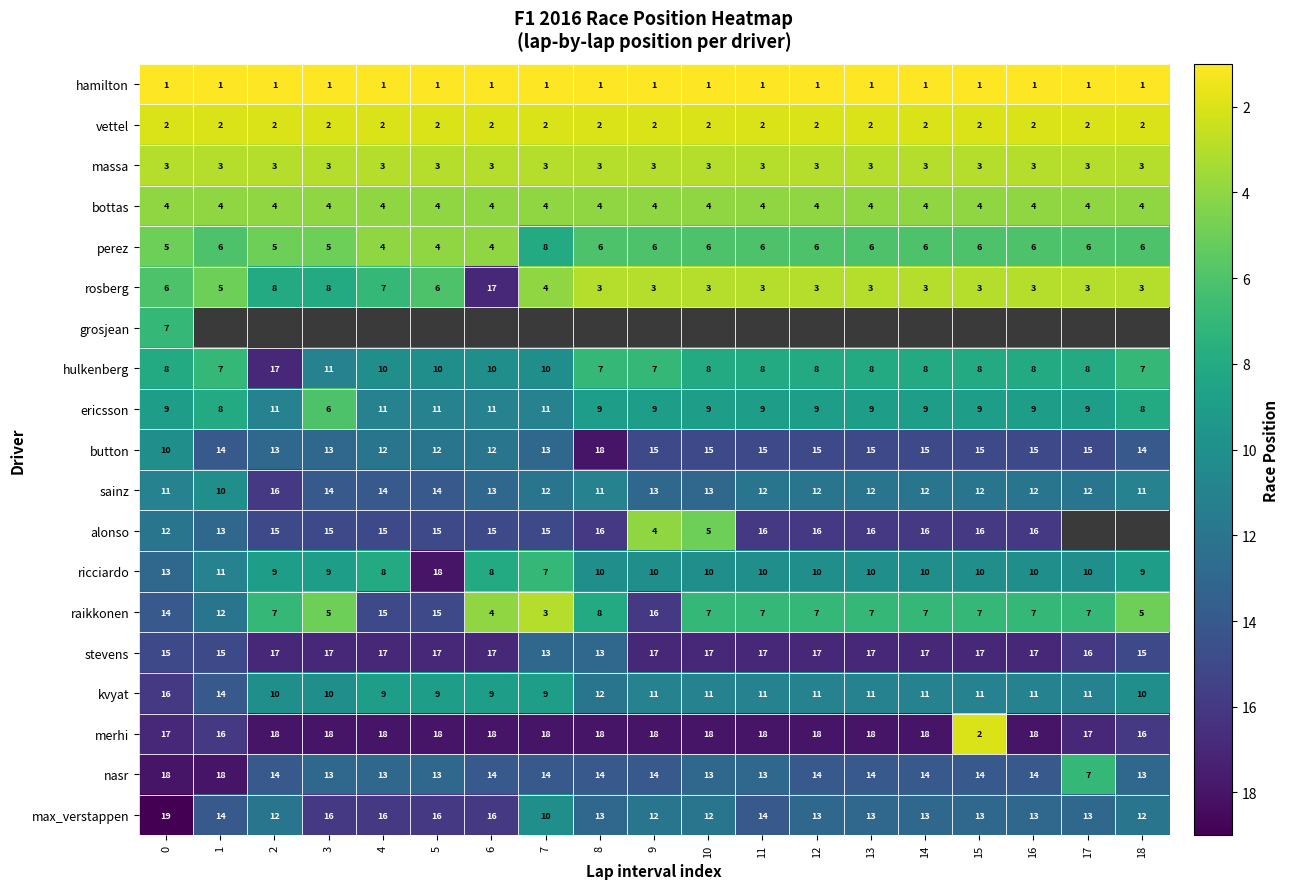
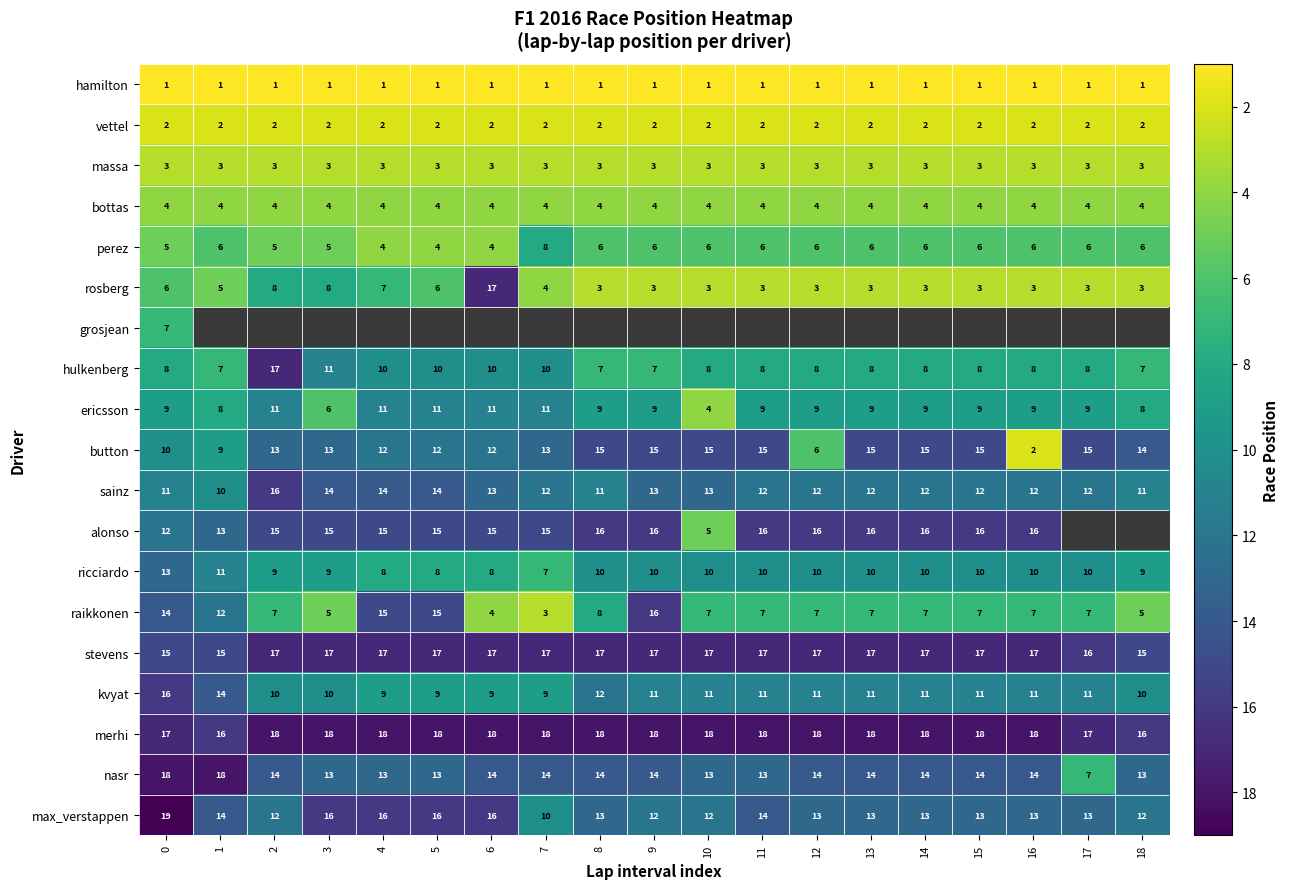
  {
    "ericsson": {
      "0": 9,
      "1": 8,
      "2": 11,
      "3": 6,
      "4": 11,
      "5": 11,
      "6": 11,
      "7": 11,
      "8": 9,
      "9": 9,
-     "10": 9,
+     "10": 4,
      "11": 9,
      "12": 9,
      "13": 9,
      "14": 9,
      "15": 9,
      "16": 9,
      "17": 9,
      "18": 8
    },
    "button": {
      "0": 10,
-     "1": 14,
+     "1": 9,
      "2": 13,
      "3": 13,
      "4": 12,
      "5": 12,
      "6": 12,
      "7": 13,
-     "8": 18,
+     "8": 15,
      "9": 15,
      "10": 15,
      "11": 15,
-     "12": 15,
+     "12": 6,
      "13": 15,
      "14": 15,
      "15": 15,
-     "16": 15,
+     "16": 2,
      "17": 15,
      "18": 14
    },
    "alonso": {
      "0": 12,
      "1": 13,
      "2": 15,
      "3": 15,
      "4": 15,
      "5": 15,
      "6": 15,
      "7": 15,
      "8": 16,
-     "9": 4,
+     "9": 16,
      "10": 5,
      "11": 16,
      "12": 16,
      "13": 16,
      "14": 16,
      "15": 16,
      "16": 16
    },
    "ricciardo": {
      "0": 13,
      "1": 11,
      "2": 9,
      "3": 9,
      "4": 8,
-     "5": 18,
+     "5": 8,
      "6": 8,
      "7": 7,
      "8": 10,
      "9": 10,
      "10": 10,
      "11": 10,
      "12": 10,
      "13": 10,
      "14": 10,
      "15": 10,
      "16": 10,
      "17": 10,
      "18": 9
    },
    "stevens": {
      "0": 15,
      "1": 15,
      "2": 17,
      "3": 17,
      "4": 17,
      "5": 17,
      "6": 17,
-     "7": 13,
-     "8": 13,
+     "7": 17,
+     "8": 17,
      "9": 17,
      "10": 17,
      "11": 17,
      "12": 17,
      "13": 17,
      "14": 17,
      "15": 17,
      "16": 17,
      "17": 16,
      "18": 15
    },
    "merhi": {
      "0": 17,
      "1": 16,
      "2": 18,
      "3": 18,
      "4": 18,
      "5": 18,
      "6": 18,
      "7": 18,
      "8": 18,
      "9": 18,
      "10": 18,
      "11": 18,
      "12": 18,
      "13": 18,
      "14": 18,
-     "15": 2,
+     "15": 18,
      "16": 18,
      "17": 17,
      "18": 16
    }
  }
